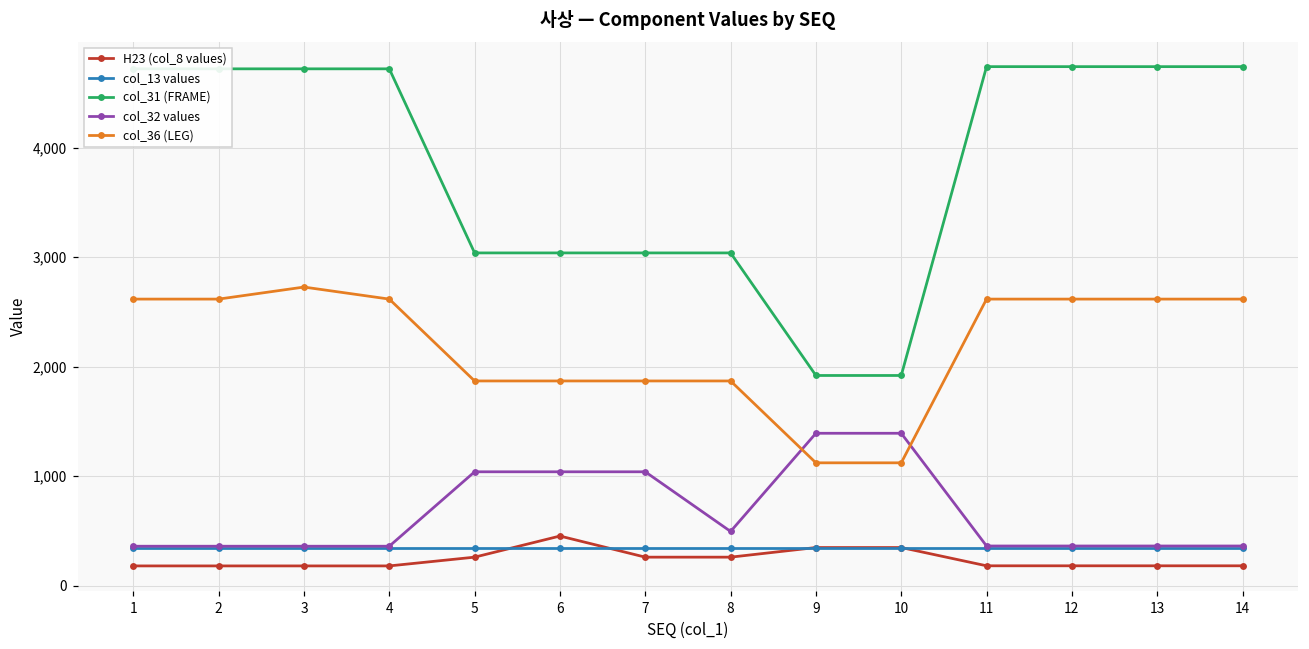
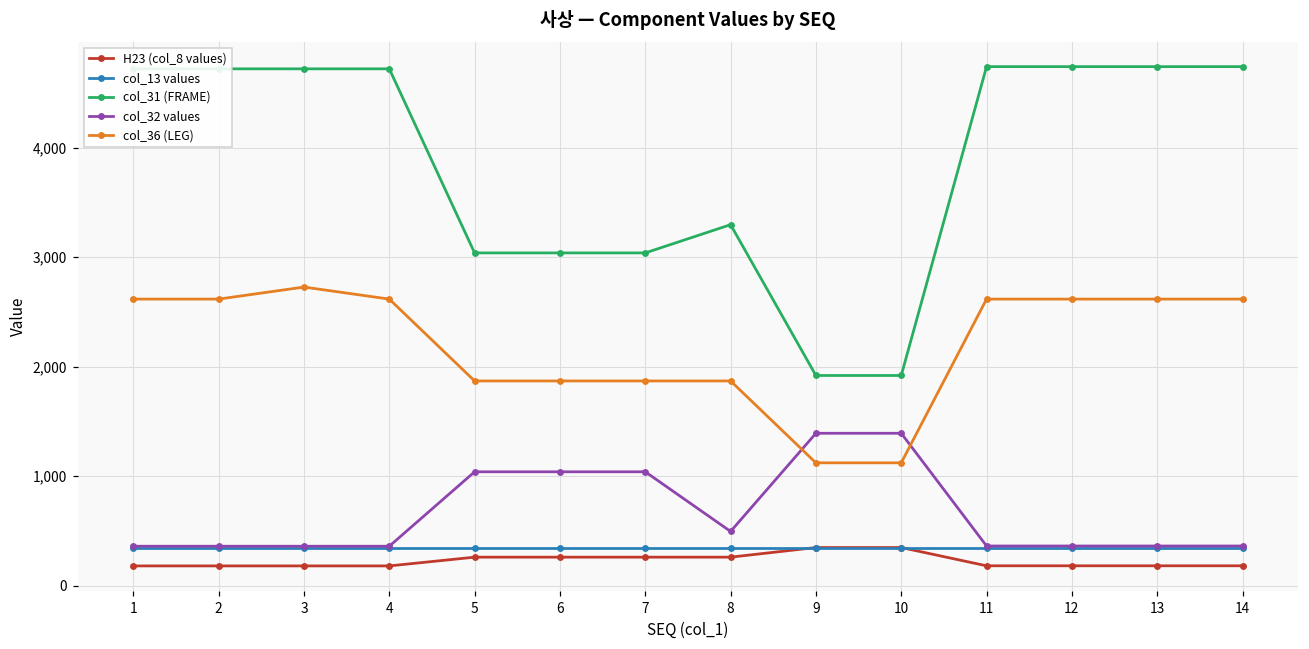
  {
    "H23 (col_8 values)": {
      "1": "200",
      "2": "200",
      "3": "200",
      "4": "200",
      "5": "300",
-     "6": "500",
+     "6": "300",
      "7": "300",
      "8": "300",
      "11": "200",
      "12": "200",
      "13": "200",
      "14": "200"
    },
    "col_13 values": {
      "5": "300",
      "6": "300",
      "7": "300",
      "8": "300"
    },
    "col_31 (FRAME)": {
      "3": "4,700",
      "4": "4,700",
      "5": "3,000",
      "6": "3,000",
      "7": "3,000",
-     "8": "3,000",
+     "8": "3,300",
      "9": "1,900",
      "10": "1,900",
      "11": "4,700",
      "12": "4,700",
      "13": "4,700",
      "14": "4,700"
    },
    "col_32 values": {
      "5": "1,000",
      "6": "1,000",
      "7": "1,000",
      "8": "500",
      "9": "1,400",
      "10": "1,400"
    },
    "col_36 (LEG)": {
      "1": "2,600",
      "2": "2,600",
      "3": "2,700",
      "4": "2,600",
      "5": "1,900",
      "6": "1,900",
      "7": "1,900",
      "8": "1,900",
      "9": "1,100",
      "10": "1,100",
      "11": "2,600",
      "12": "2,600",
      "13": "2,600",
      "14": "2,600"
    }
  }
